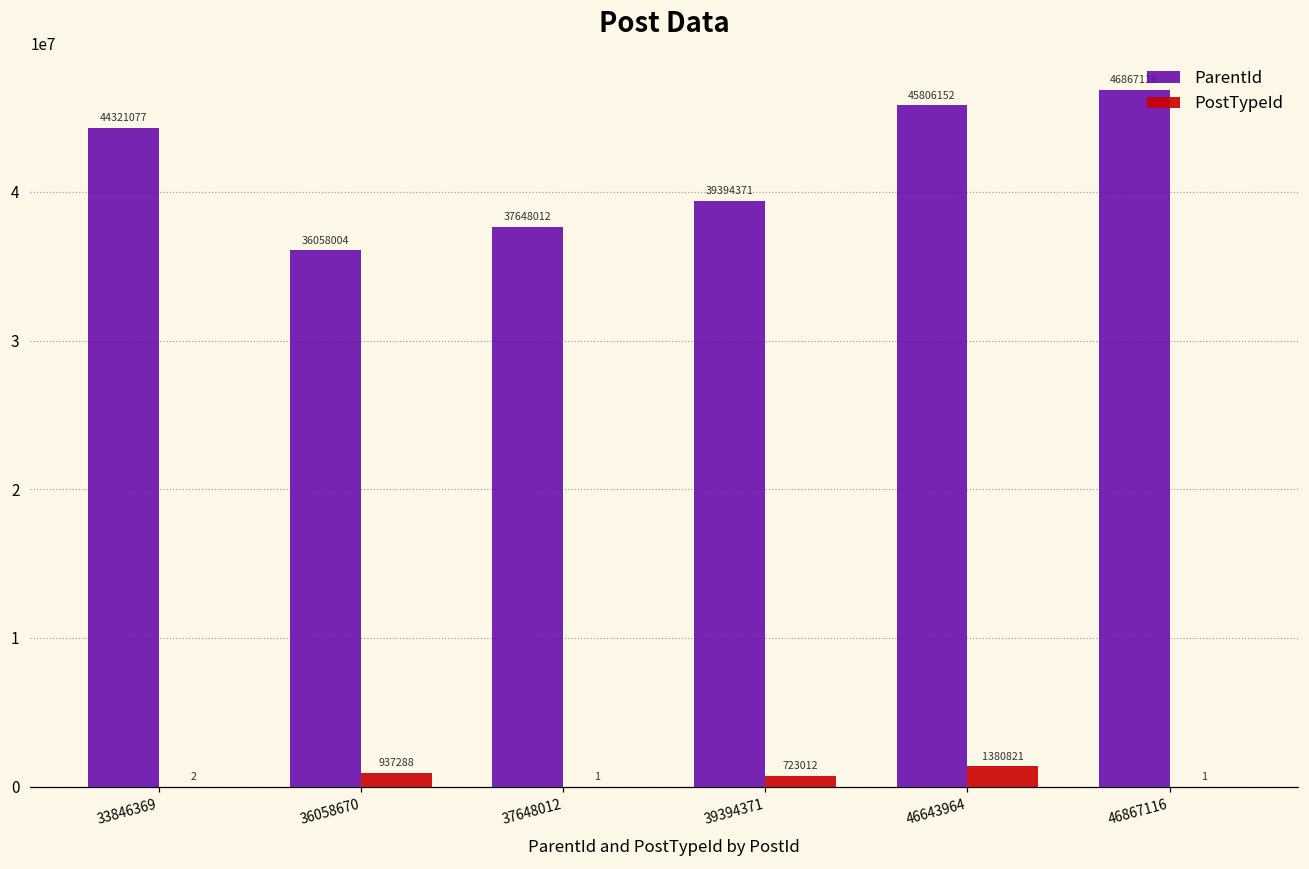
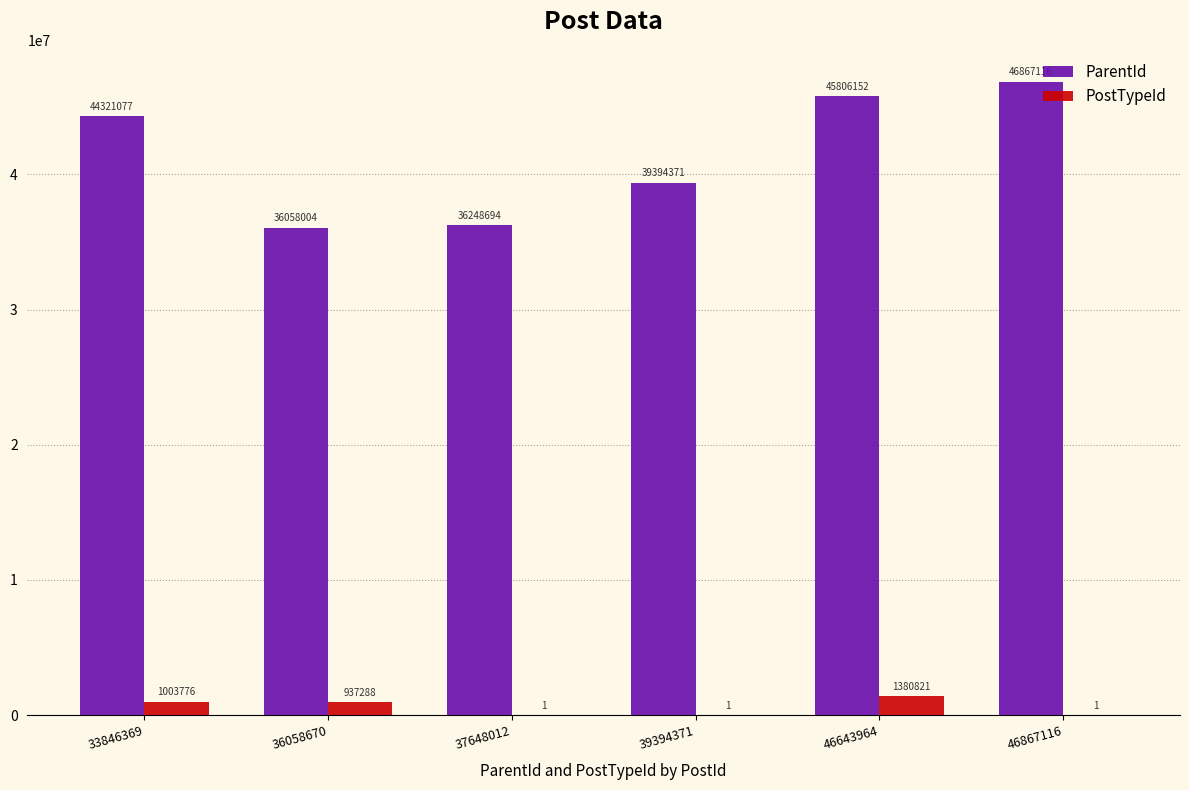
  {
    "ParentId": {
      "33846369": 44321077,
      "36058670": 36058004,
-     "37648012": 37648012,
+     "37648012": 36248694,
      "39394371": 39394371,
      "46643964": 45806152,
      "46867116": 46867116
    },
    "PostTypeId": {
-     "33846369": 2,
+     "33846369": 1003776,
      "36058670": 937288,
      "37648012": 1,
-     "39394371": 723012,
+     "39394371": 1,
      "46643964": 1380821,
      "46867116": 1
    }
  }
